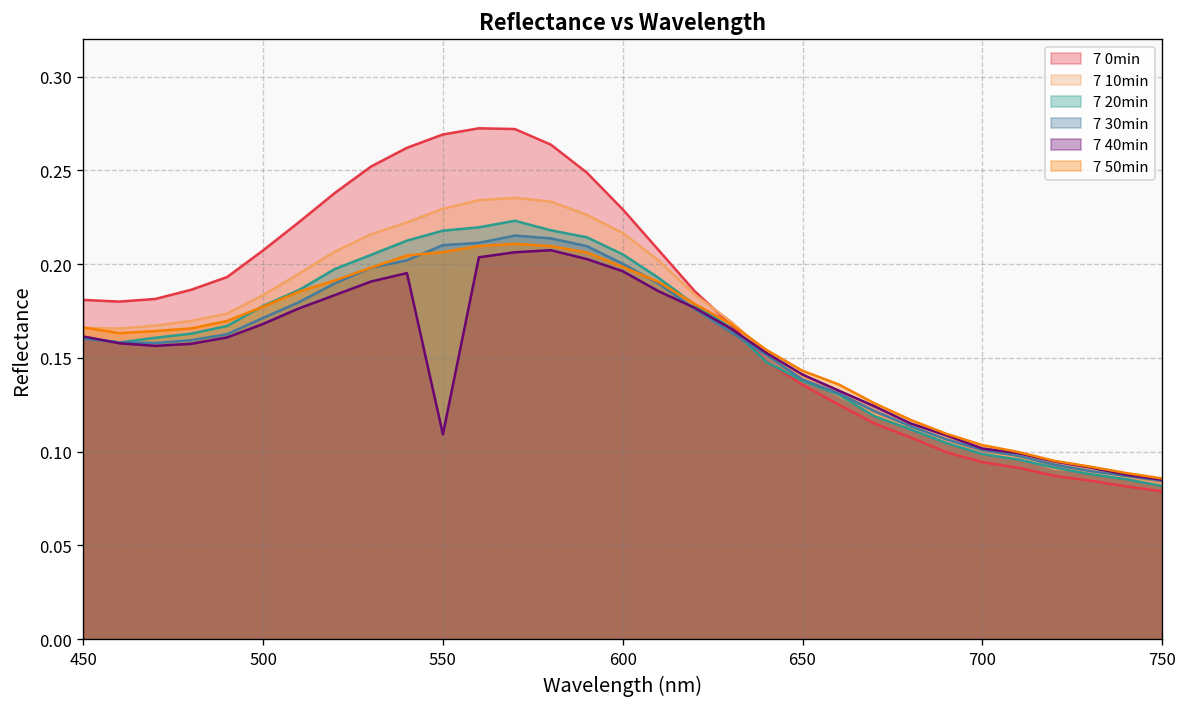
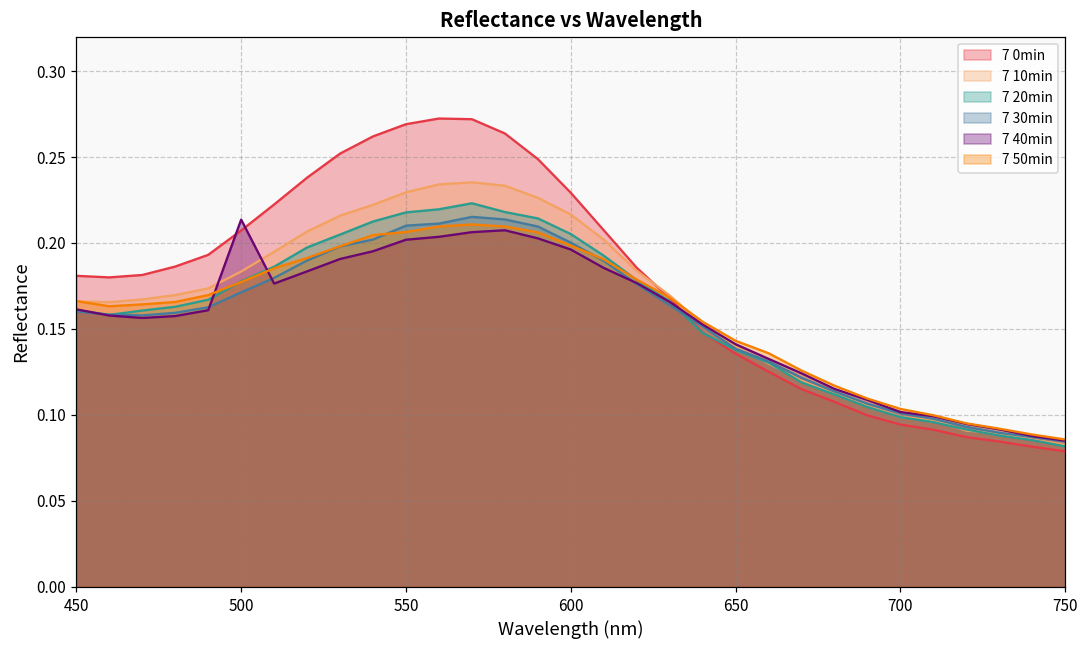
  {
    "7 40min": {
-     "500": 0.168,
-     "550": 0.109,
+     "500": 0.214,
+     "550": 0.202,
      "600": 0.196
    }
  }
